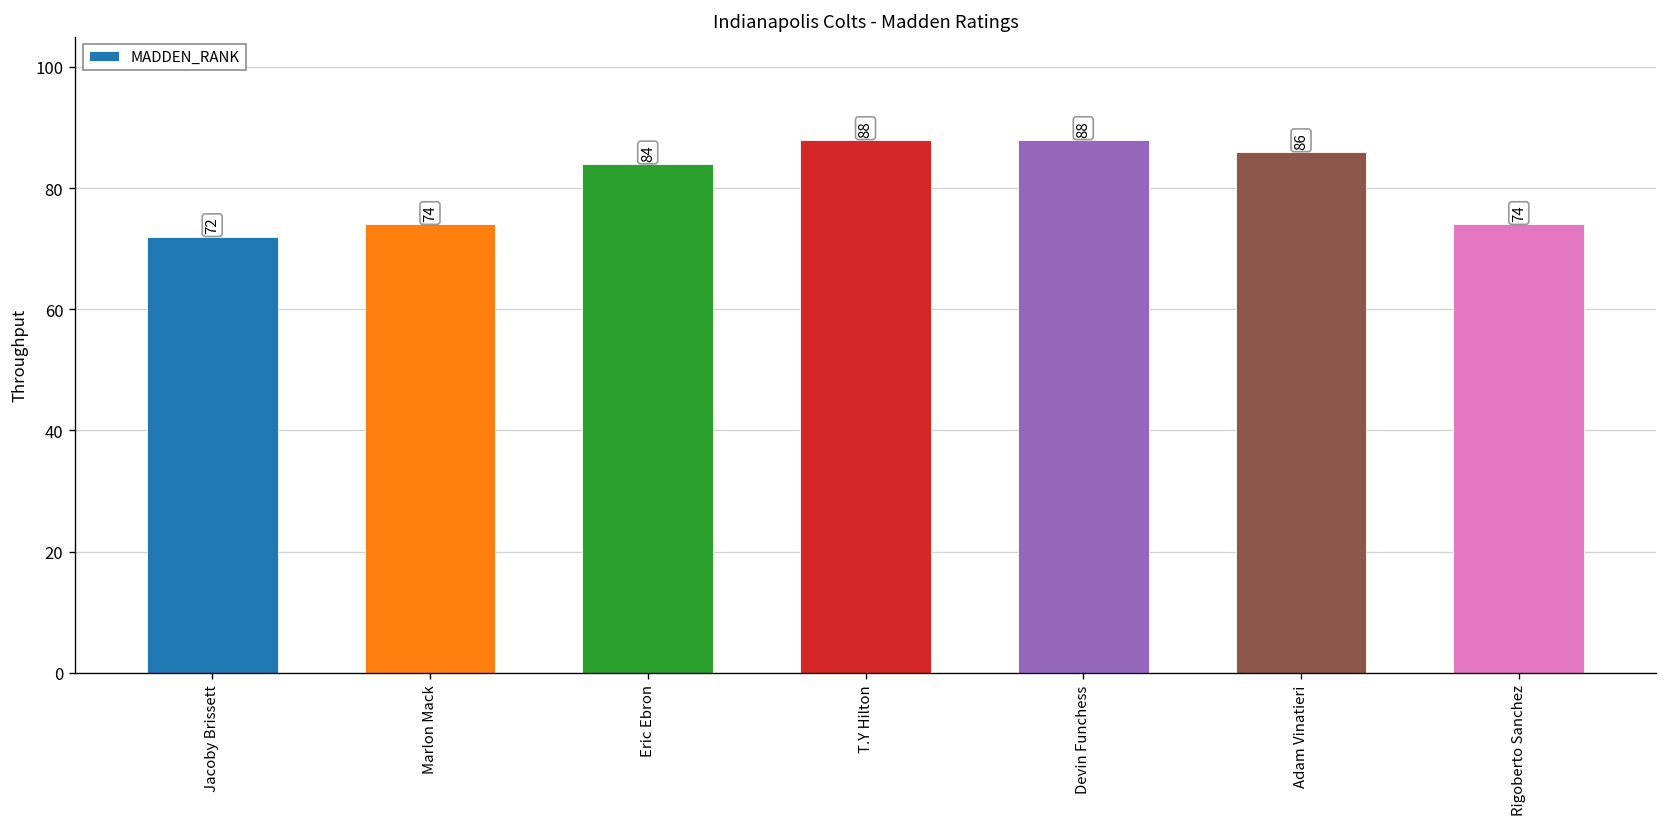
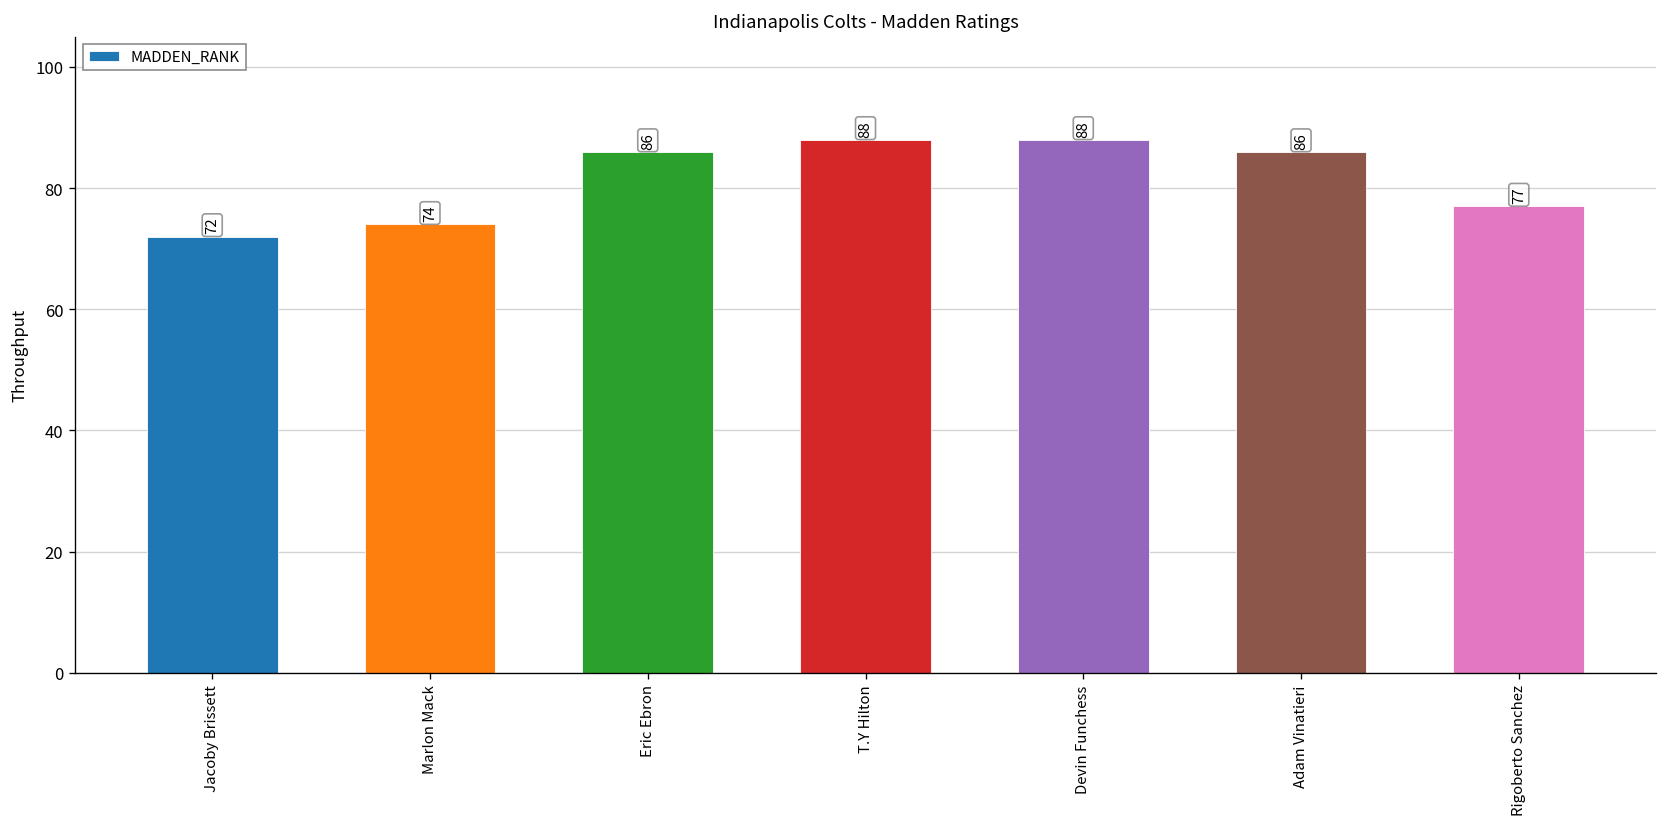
  {
-   "Eric Ebron": 84,
-   "Rigoberto Sanchez": 74
+   "Eric Ebron": 86,
+   "Rigoberto Sanchez": 77
  }
